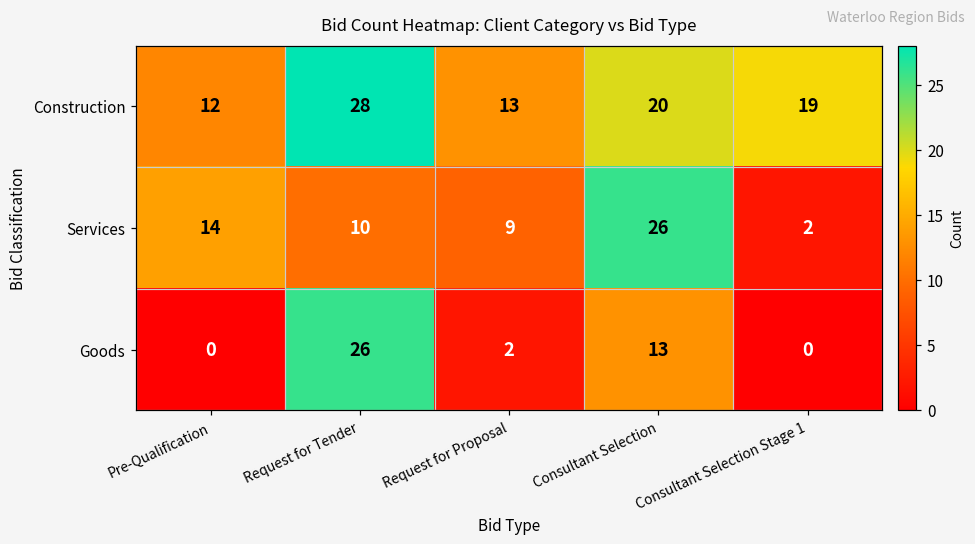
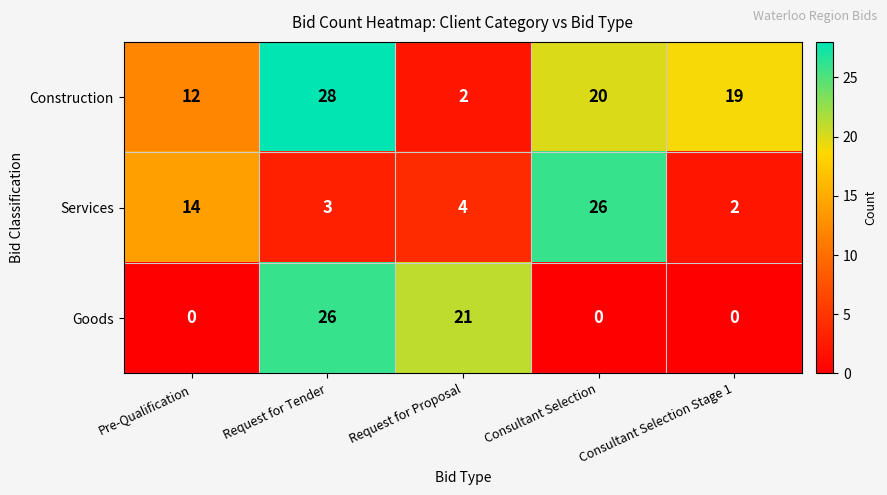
  {
    "Construction": {
      "Pre-Qualification": 12,
      "Request for Tender": 28,
-     "Request for Proposal": 13,
+     "Request for Proposal": 2,
      "Consultant Selection": 20,
      "Consultant Selection Stage 1": 19
    },
    "Services": {
      "Pre-Qualification": 14,
-     "Request for Tender": 10,
-     "Request for Proposal": 9,
+     "Request for Tender": 3,
+     "Request for Proposal": 4,
      "Consultant Selection": 26,
      "Consultant Selection Stage 1": 2
    },
    "Goods": {
      "Pre-Qualification": 0,
      "Request for Tender": 26,
-     "Request for Proposal": 2,
-     "Consultant Selection": 13,
+     "Request for Proposal": 21,
+     "Consultant Selection": 0,
      "Consultant Selection Stage 1": 0
    }
  }
